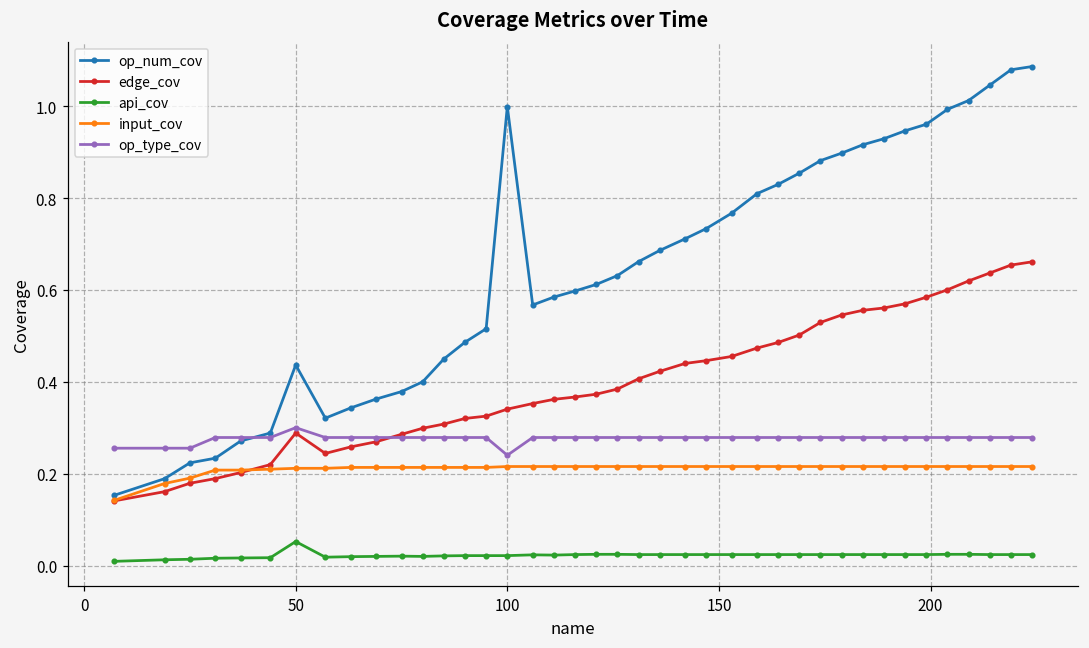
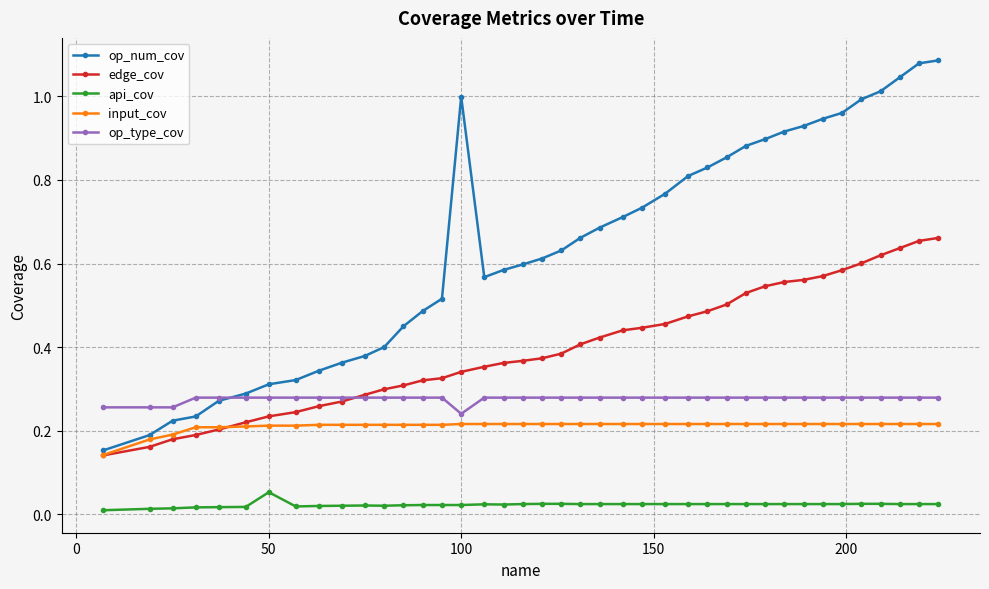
  {
    "op_num_cov": {
-     "50": 0.44,
+     "50": 0.31,
      "100": 1.00
    },
    "edge_cov": {
-     "50": 0.29,
+     "50": 0.23,
      "100": 0.34
    },
    "api_cov": {
      "50": 0.05,
      "100": 0.02
    },
    "input_cov": {
      "50": 0.21,
      "100": 0.22
    },
    "op_type_cov": {
-     "50": 0.30,
+     "50": 0.28,
      "100": 0.24
    }
  }
